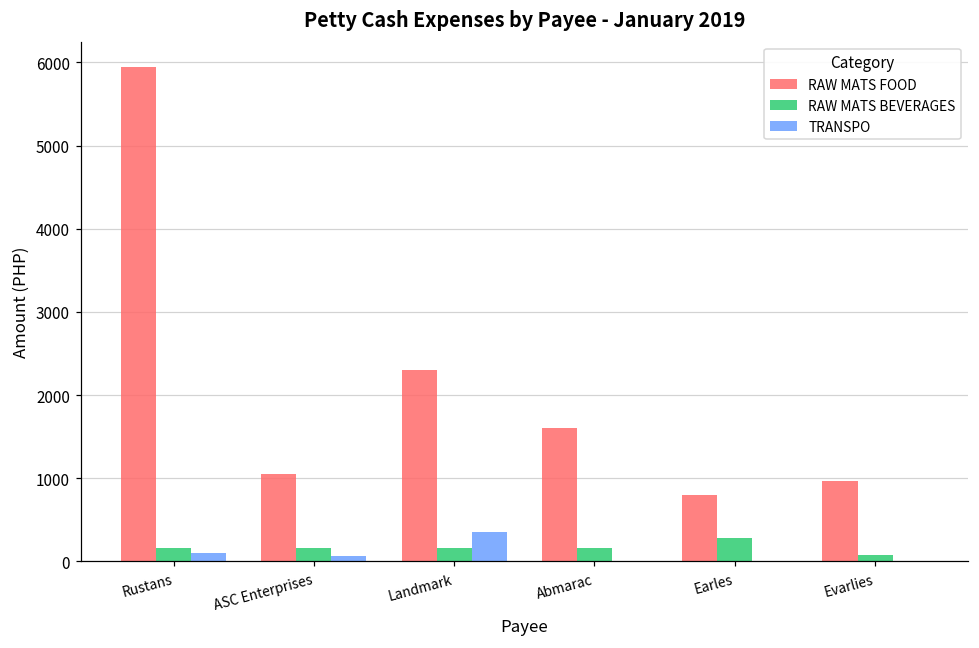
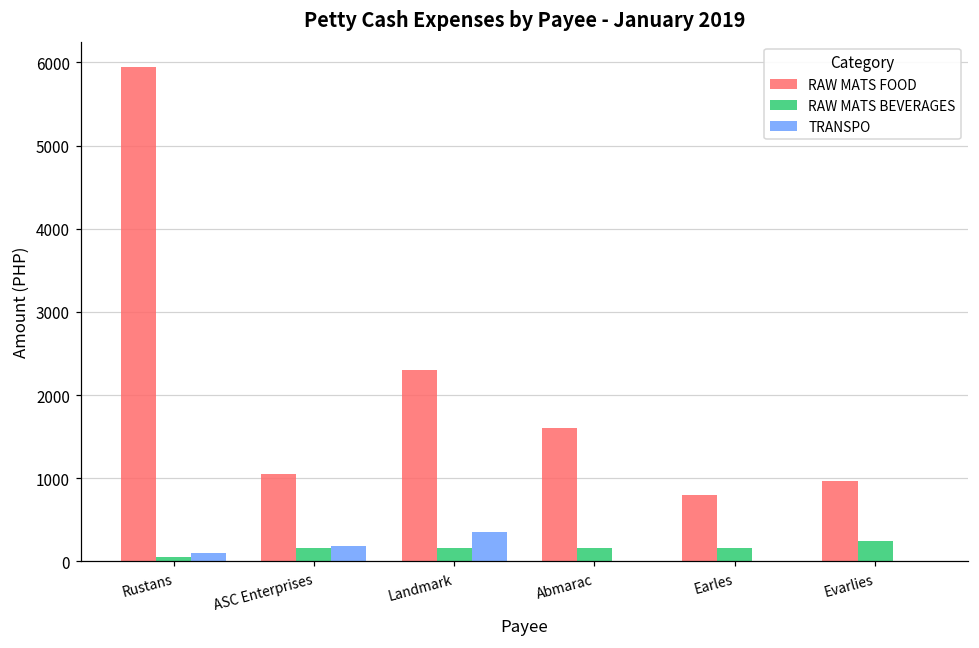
  {
    "RAW MATS FOOD": {
      "Rustans": 6000,
      "ASC Enterprises": 1100,
      "Landmark": 2300,
      "Abmarac": 1600,
      "Earles": 800,
      "Evarlies": 1000
    },
    "RAW MATS BEVERAGES": {
-     "Rustans": 200,
+     "Rustans": 100,
      "ASC Enterprises": 200,
      "Landmark": 200,
      "Abmarac": 200,
-     "Earles": 300,
-     "Evarlies": 100
+     "Earles": 200,
+     "Evarlies": 200
    },
    "TRANSPO": {
      "Rustans": 100,
-     "ASC Enterprises": 100,
+     "ASC Enterprises": 200,
      "Landmark": 400,
      "Abmarac": 0,
      "Earles": 0,
      "Evarlies": 0
    }
  }
